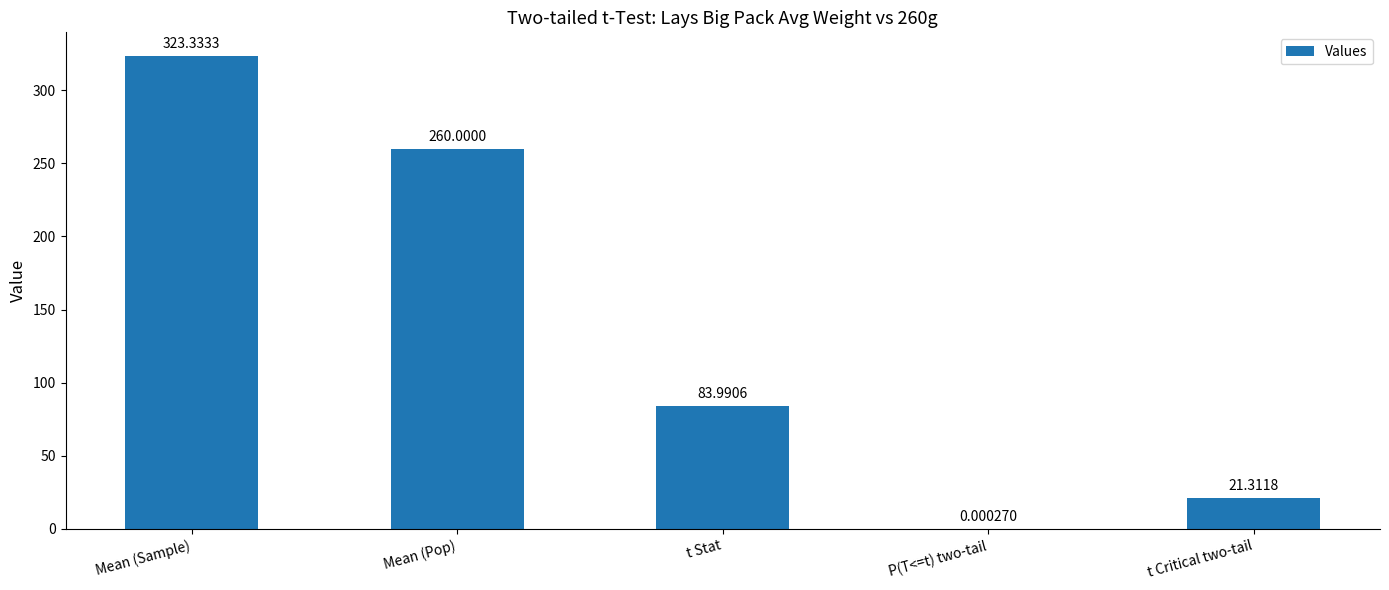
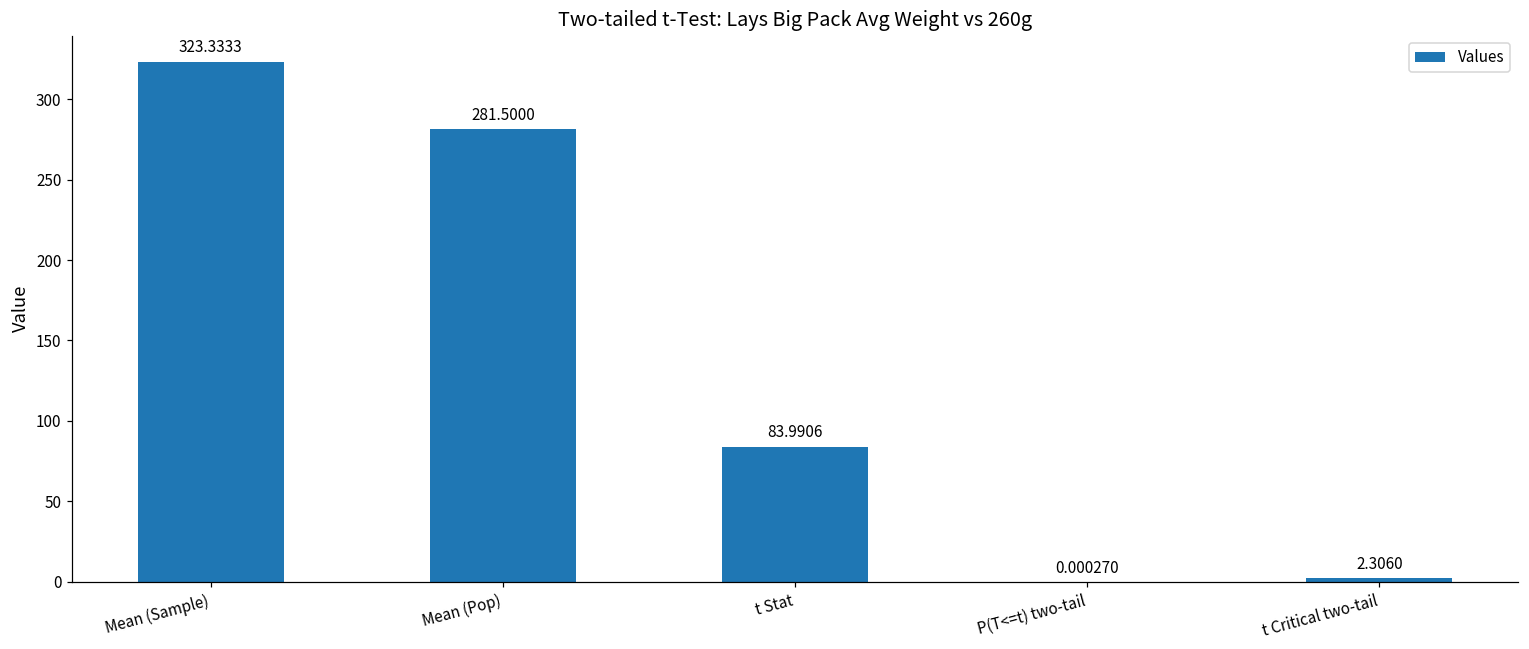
  {
    "Mean (Sample)": 323.3333,
-   "Mean (Pop)": 260.0000,
+   "Mean (Pop)": 281.5000,
    "t Stat": 83.9906,
    "P(T<=t) two-tail": 0.000270,
-   "t Critical two-tail": 21.3118
+   "t Critical two-tail": 2.3060
  }
